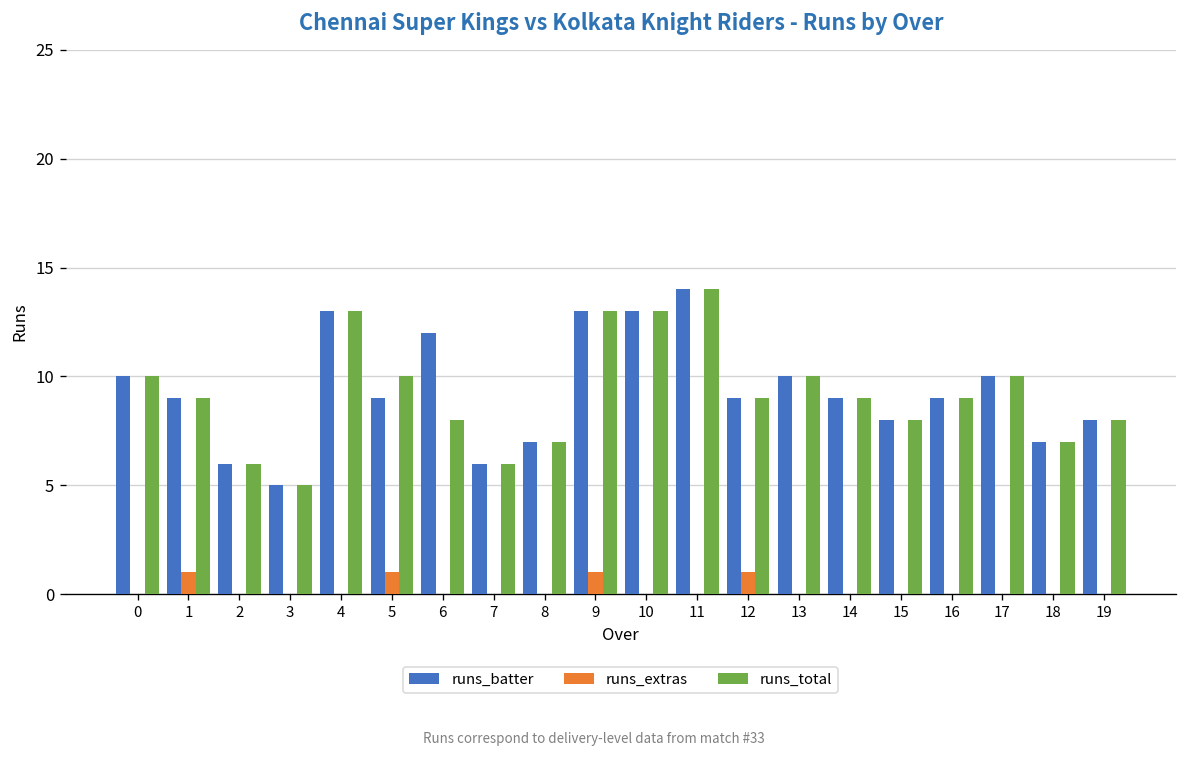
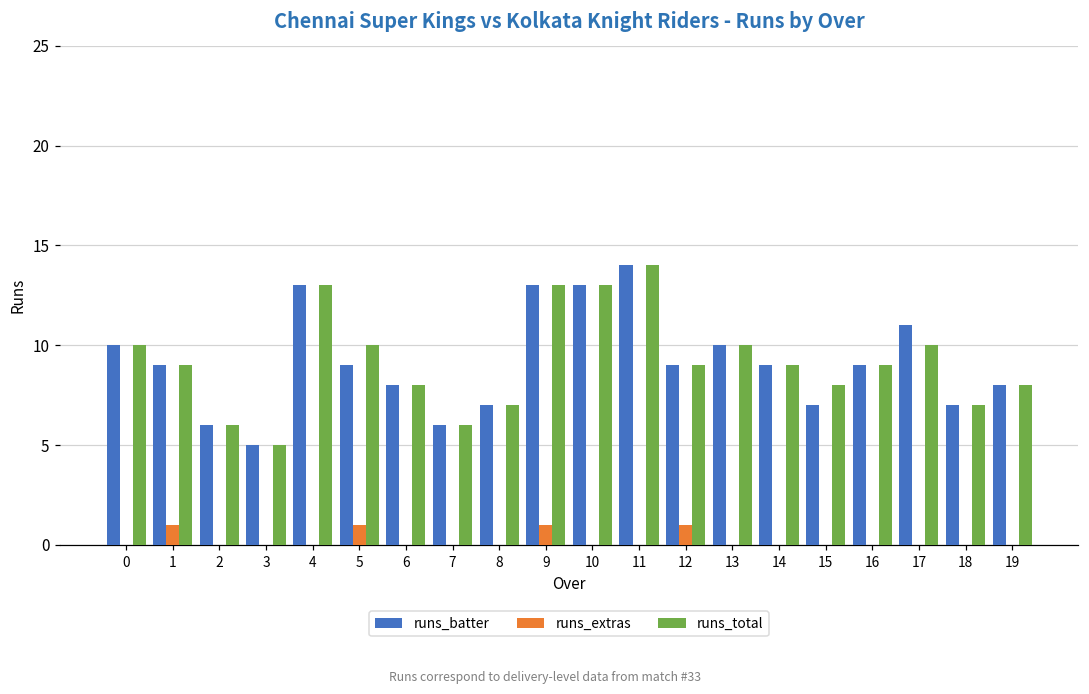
  {
    "runs_batter": {
      "0": 10,
      "1": 9,
      "2": 6,
      "3": 5,
      "4": 13,
      "5": 9,
-     "6": 12,
+     "6": 8,
      "7": 6,
      "8": 7,
      "9": 13,
      "10": 13,
      "11": 14,
      "12": 9,
      "13": 10,
      "14": 9,
-     "15": 8,
+     "15": 7,
      "16": 9,
-     "17": 10,
+     "17": 11,
      "18": 7,
      "19": 8
    },
    "runs_extras": {
      "0": 0,
      "1": 1,
      "2": 0,
      "3": 0,
      "4": 0,
      "5": 1,
      "6": 0,
      "7": 0,
      "8": 0,
      "9": 1,
      "10": 0,
      "11": 0,
      "12": 1,
      "13": 0,
      "14": 0,
      "15": 0,
      "16": 0,
      "17": 0,
      "18": 0,
      "19": 0
    },
    "runs_total": {
      "0": 10,
      "1": 9,
      "2": 6,
      "3": 5,
      "4": 13,
      "5": 10,
      "6": 8,
      "7": 6,
      "8": 7,
      "9": 13,
      "10": 13,
      "11": 14,
      "12": 9,
      "13": 10,
      "14": 9,
      "15": 8,
      "16": 9,
      "17": 10,
      "18": 7,
      "19": 8
    }
  }
